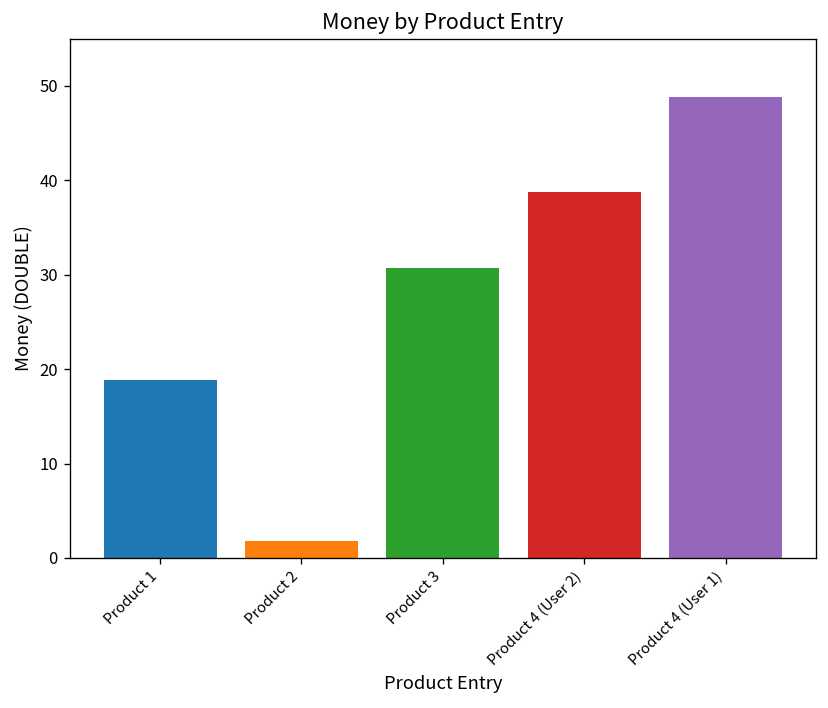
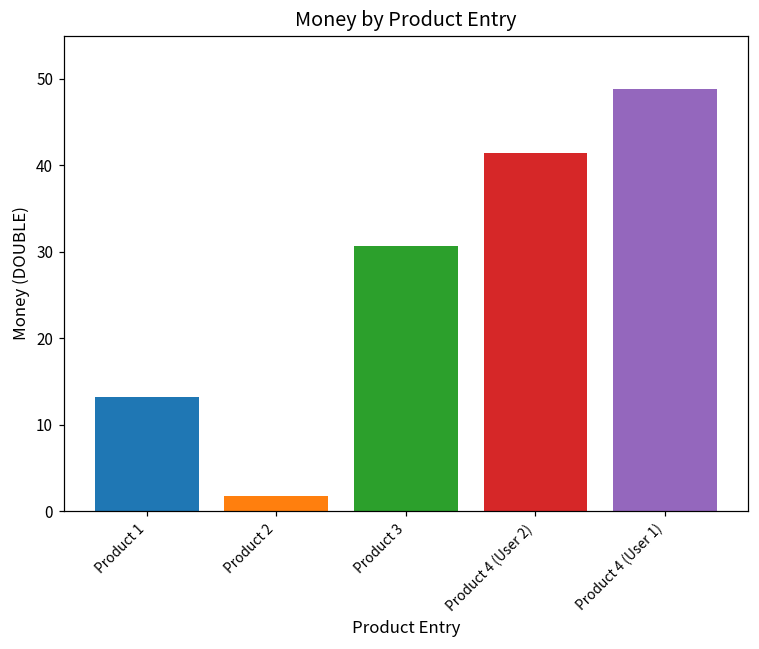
  {
-   "Product 1": 19,
+   "Product 1": 13,
    "Product 2": 2,
    "Product 3": 31,
-   "Product 4 (User 2)": 39,
+   "Product 4 (User 2)": 41,
    "Product 4 (User 1)": 49
  }
